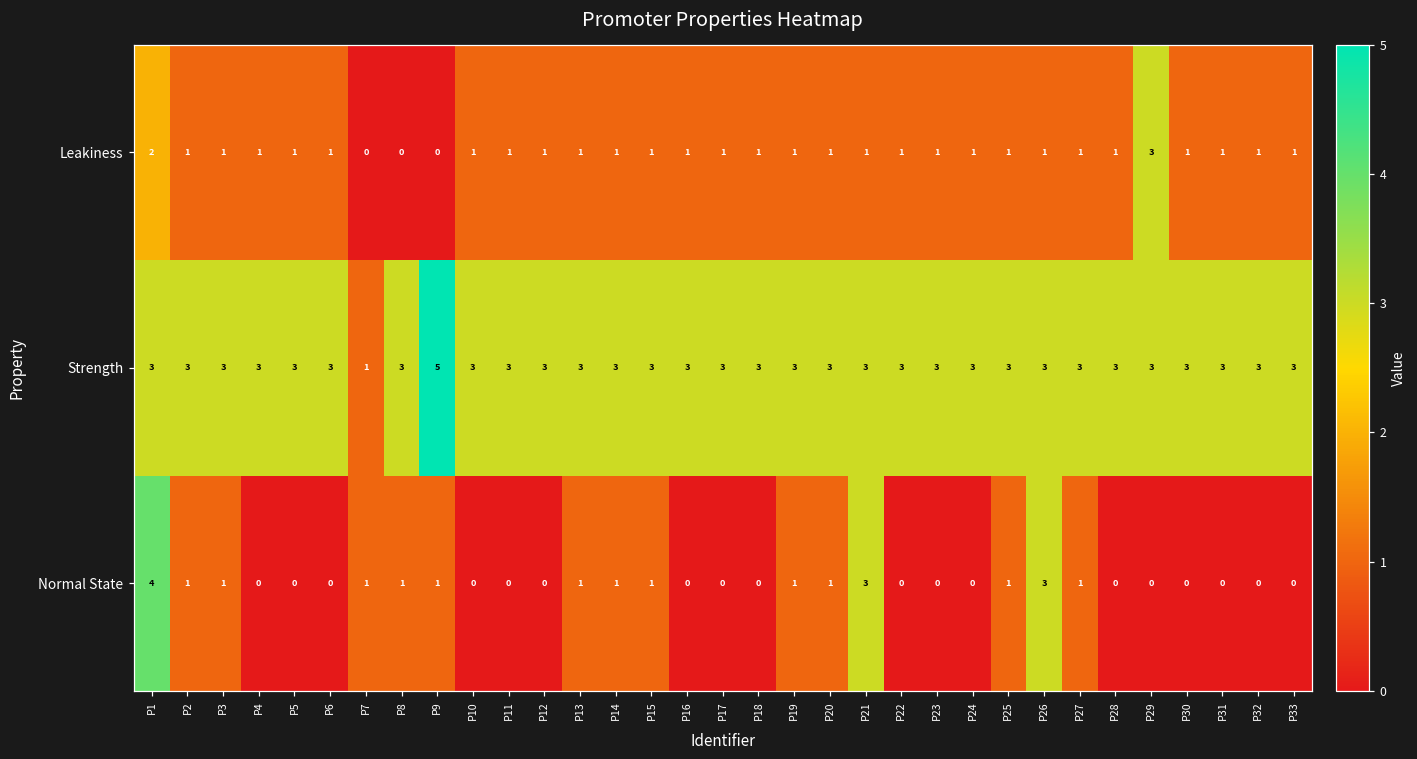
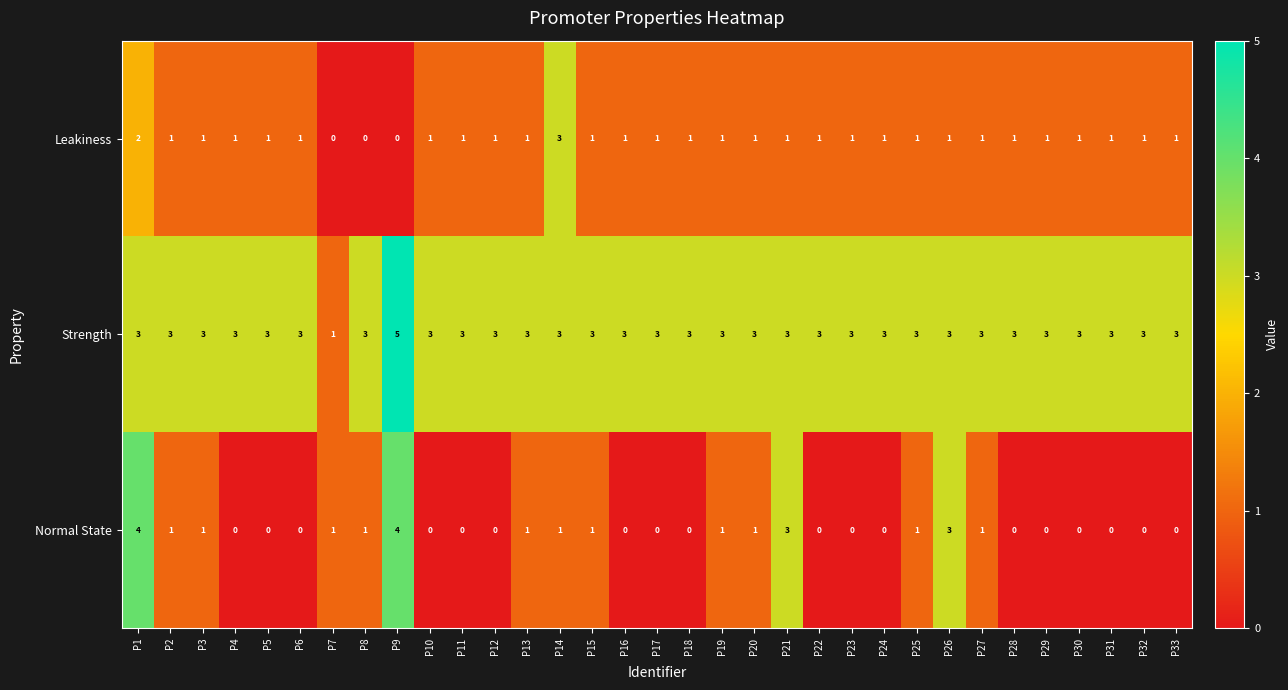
  {
    "Leakiness": {
      "P1": 2,
      "P2": 1,
      "P3": 1,
      "P4": 1,
      "P5": 1,
      "P6": 1,
      "P7": 0,
      "P8": 0,
      "P9": 0,
      "P10": 1,
      "P11": 1,
      "P12": 1,
      "P13": 1,
-     "P14": 1,
+     "P14": 3,
      "P15": 1,
      "P16": 1,
      "P17": 1,
      "P18": 1,
      "P19": 1,
      "P20": 1,
      "P21": 1,
      "P22": 1,
      "P23": 1,
      "P24": 1,
      "P25": 1,
      "P26": 1,
      "P27": 1,
      "P28": 1,
-     "P29": 3,
+     "P29": 1,
      "P30": 1,
      "P31": 1,
      "P32": 1,
      "P33": 1
    },
    "Strength": {
      "P1": 3,
      "P2": 3,
      "P3": 3,
      "P4": 3,
      "P5": 3,
      "P6": 3,
      "P7": 1,
      "P8": 3,
      "P9": 5,
      "P10": 3,
      "P11": 3,
      "P12": 3,
      "P13": 3,
      "P14": 3,
      "P15": 3,
      "P16": 3,
      "P17": 3,
      "P18": 3,
      "P19": 3,
      "P20": 3,
      "P21": 3,
      "P22": 3,
      "P23": 3,
      "P24": 3,
      "P25": 3,
      "P26": 3,
      "P27": 3,
      "P28": 3,
      "P29": 3,
      "P30": 3,
      "P31": 3,
      "P32": 3,
      "P33": 3
    },
    "Normal State": {
      "P1": 4,
      "P2": 1,
      "P3": 1,
      "P4": 0,
      "P5": 0,
      "P6": 0,
      "P7": 1,
      "P8": 1,
-     "P9": 1,
+     "P9": 4,
      "P10": 0,
      "P11": 0,
      "P12": 0,
      "P13": 1,
      "P14": 1,
      "P15": 1,
      "P16": 0,
      "P17": 0,
      "P18": 0,
      "P19": 1,
      "P20": 1,
      "P21": 3,
      "P22": 0,
      "P23": 0,
      "P24": 0,
      "P25": 1,
      "P26": 3,
      "P27": 1,
      "P28": 0,
      "P29": 0,
      "P30": 0,
      "P31": 0,
      "P32": 0,
      "P33": 0
    }
  }
